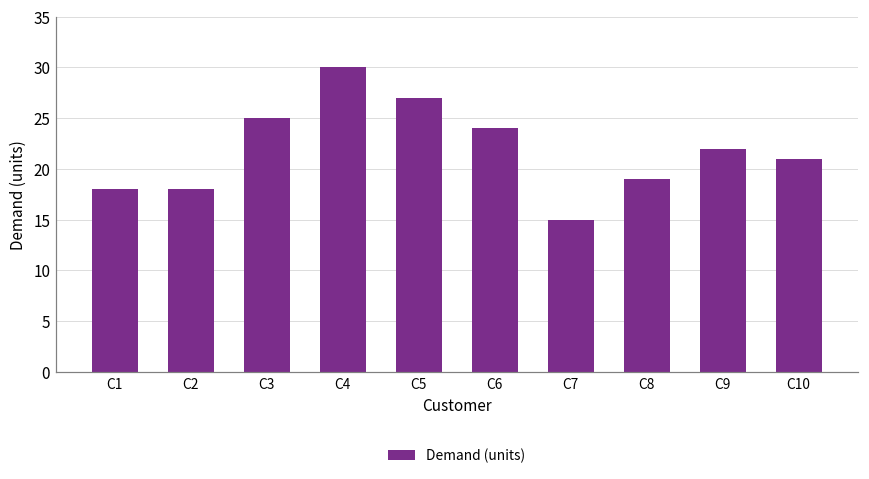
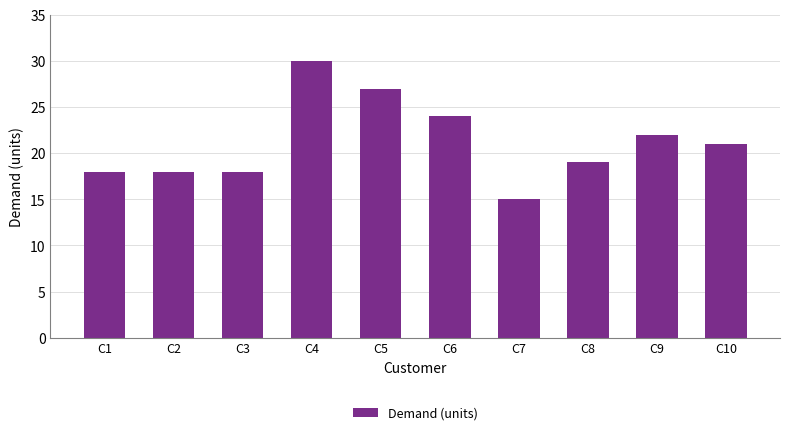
  {
    "C1": 18,
    "C2": 18,
-   "C3": 25,
+   "C3": 18,
    "C4": 30,
    "C5": 27,
    "C6": 24,
    "C7": 15,
    "C8": 19,
    "C9": 22,
    "C10": 21
  }
